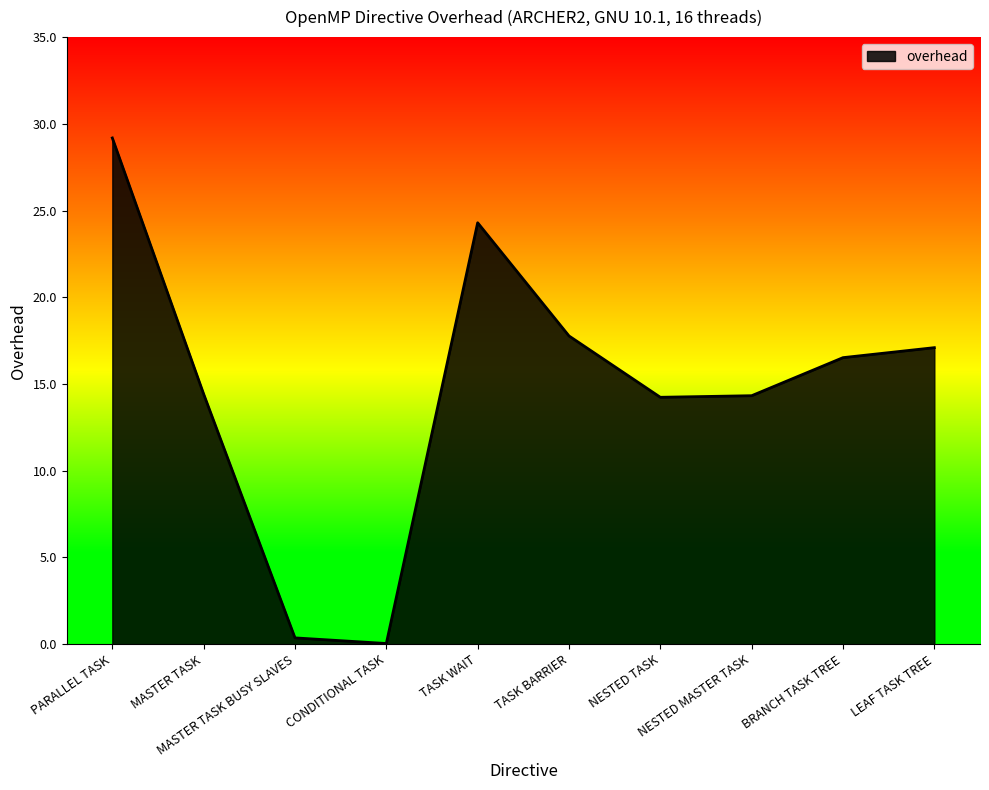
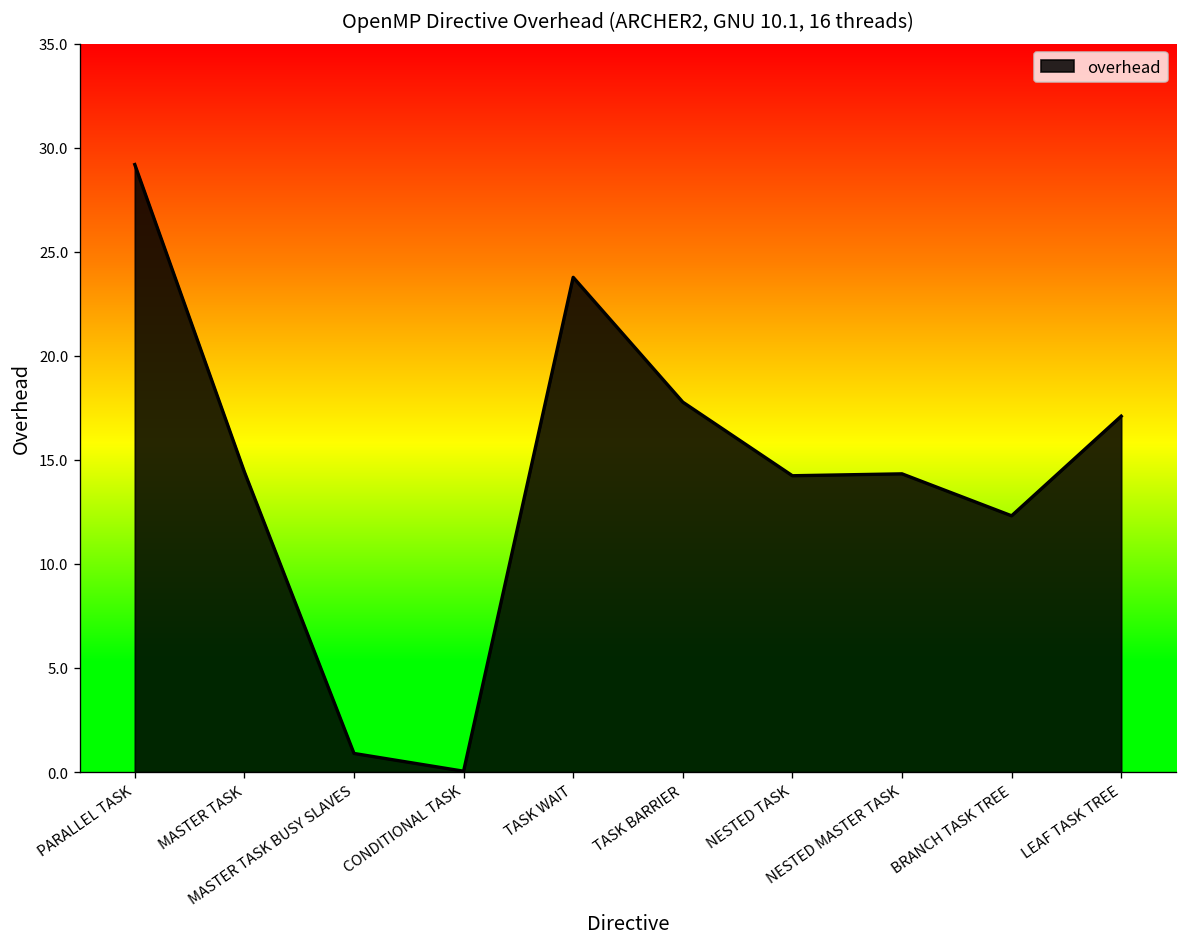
  {
    "PARALLEL TASK": 29.2,
    "MASTER TASK": 14.4,
-   "MASTER TASK BUSY SLAVES": 0.4,
+   "MASTER TASK BUSY SLAVES": 0.9,
    "CONDITIONAL TASK": 0.0,
-   "TASK WAIT": 24.3,
+   "TASK WAIT": 23.8,
    "TASK BARRIER": 17.8,
    "NESTED TASK": 14.2,
    "NESTED MASTER TASK": 14.3,
-   "BRANCH TASK TREE": 16.5,
+   "BRANCH TASK TREE": 12.3,
    "LEAF TASK TREE": 17.1
  }
